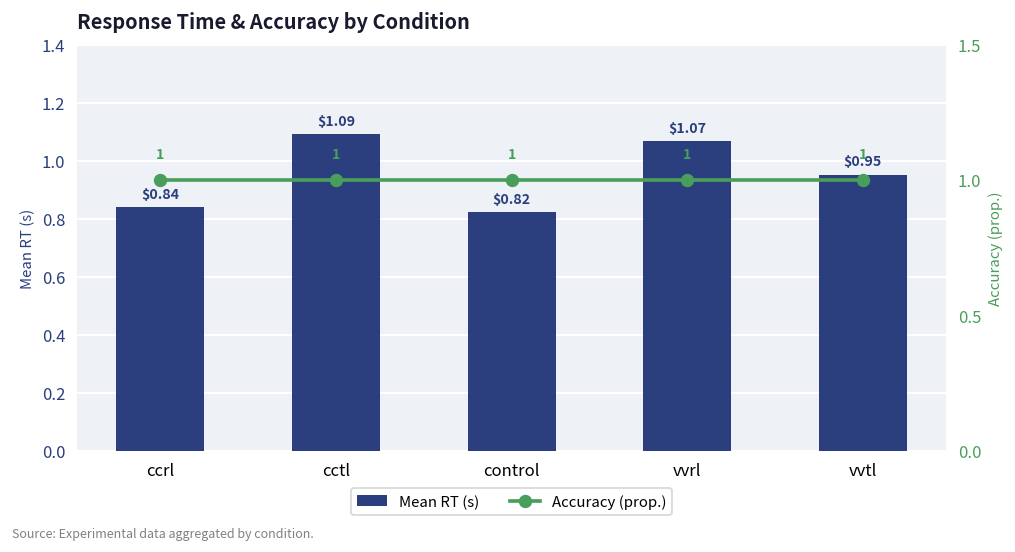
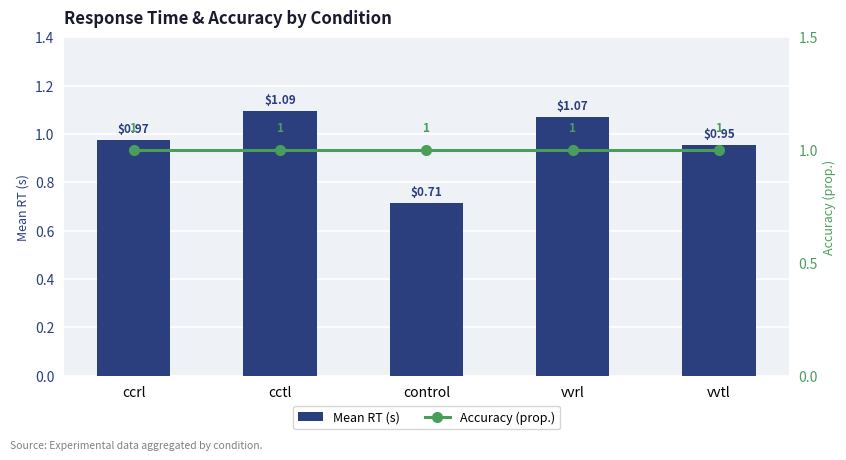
  {
    "Mean RT (s)": {
-     "ccrl": "$0.84",
+     "ccrl": "$0.97",
      "cctl": "$1.09",
-     "control": "$0.82",
+     "control": "$0.71",
      "vvrl": "1",
      "vvtl": "$0.95"
    },
    "Accuracy (prop.)": {
      "ccrl": "1",
      "control": "1"
    }
  }
